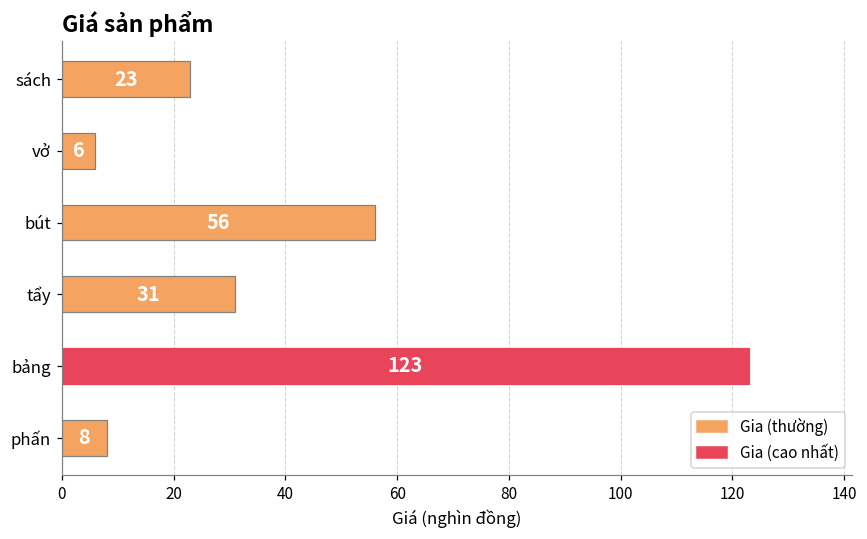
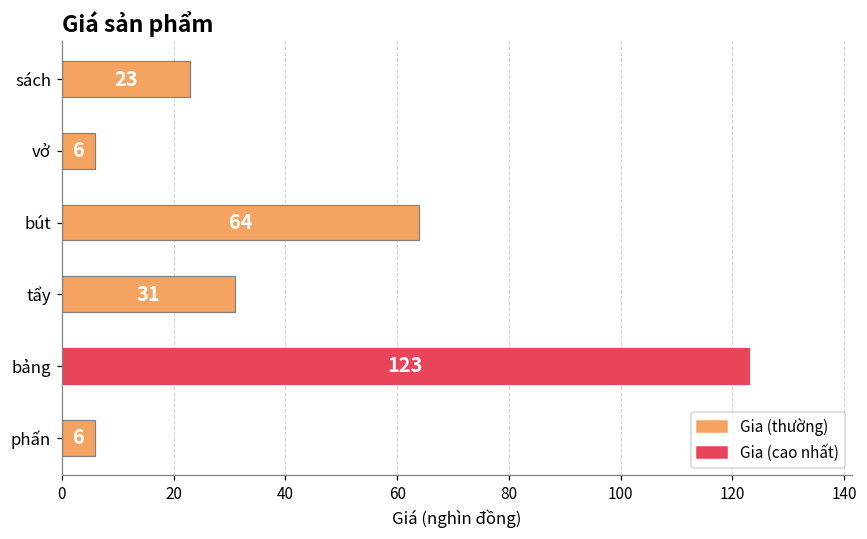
  {
    "sách": 23,
    "vở": 6,
-   "bút": 56,
+   "bút": 64,
    "tẩy": 31,
    "bảng": 123,
-   "phấn": 8
+   "phấn": 6
  }
